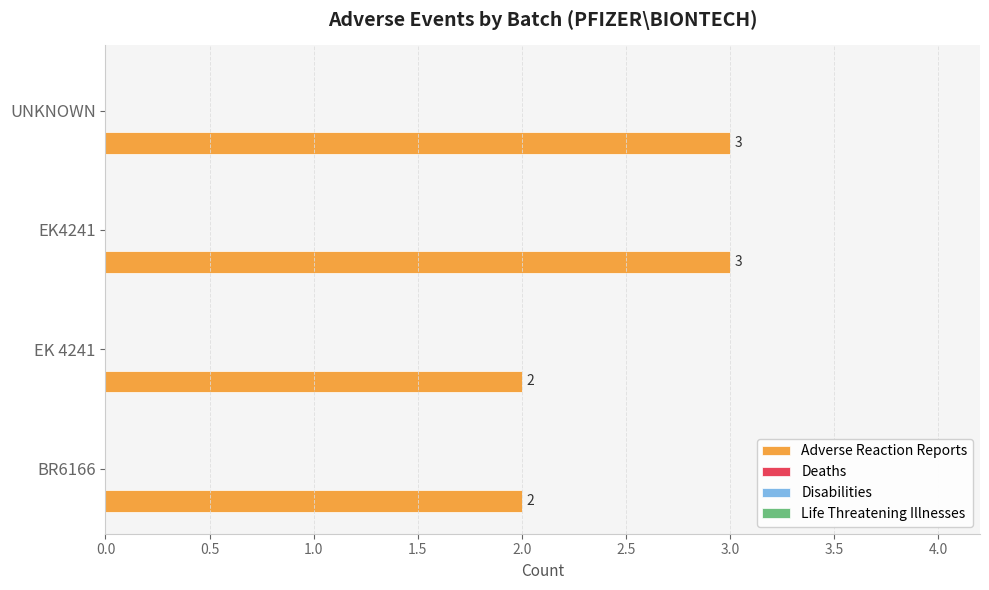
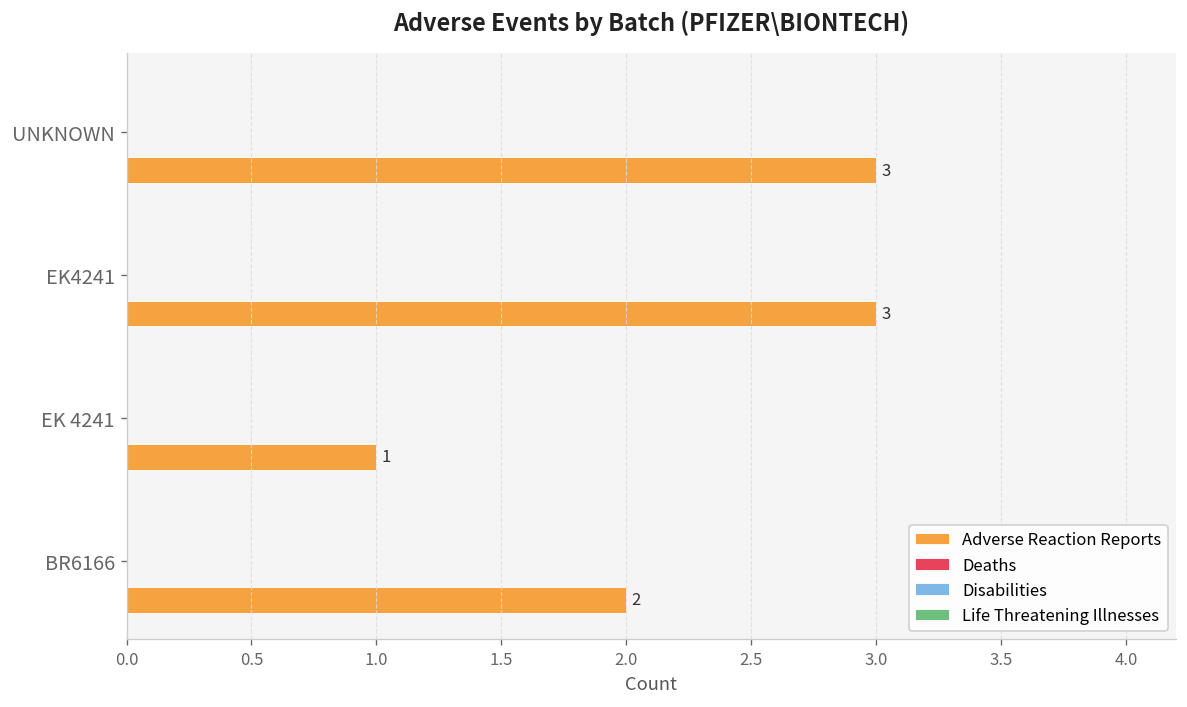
  {
    "Adverse Reaction Reports": {
      "UNKNOWN": 3,
      "EK4241": 3,
-     "EK 4241": 2,
+     "EK 4241": 1,
      "BR6166": 2
    },
    "Deaths": {
      "UNKNOWN": 0.00,
      "EK4241": 0.00,
      "EK 4241": 0.00,
      "BR6166": 0.00
    },
    "Disabilities": {
      "UNKNOWN": 0.00,
      "EK4241": 0.00,
      "EK 4241": 0.00,
      "BR6166": 0.00
    },
    "Life Threatening Illnesses": {
      "UNKNOWN": 0.00,
      "EK4241": 0.00,
      "EK 4241": 0.00,
      "BR6166": 0.00
    }
  }
